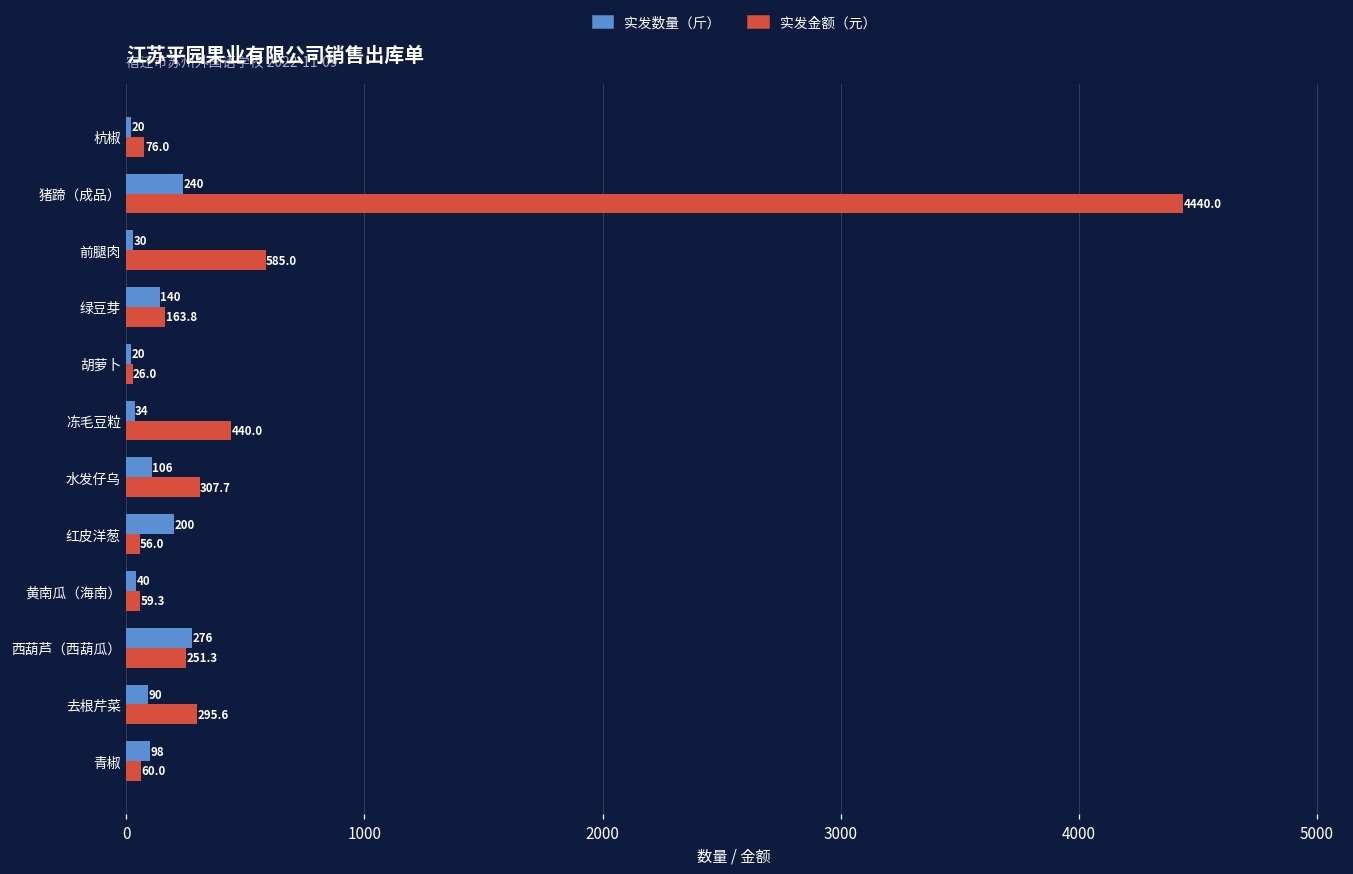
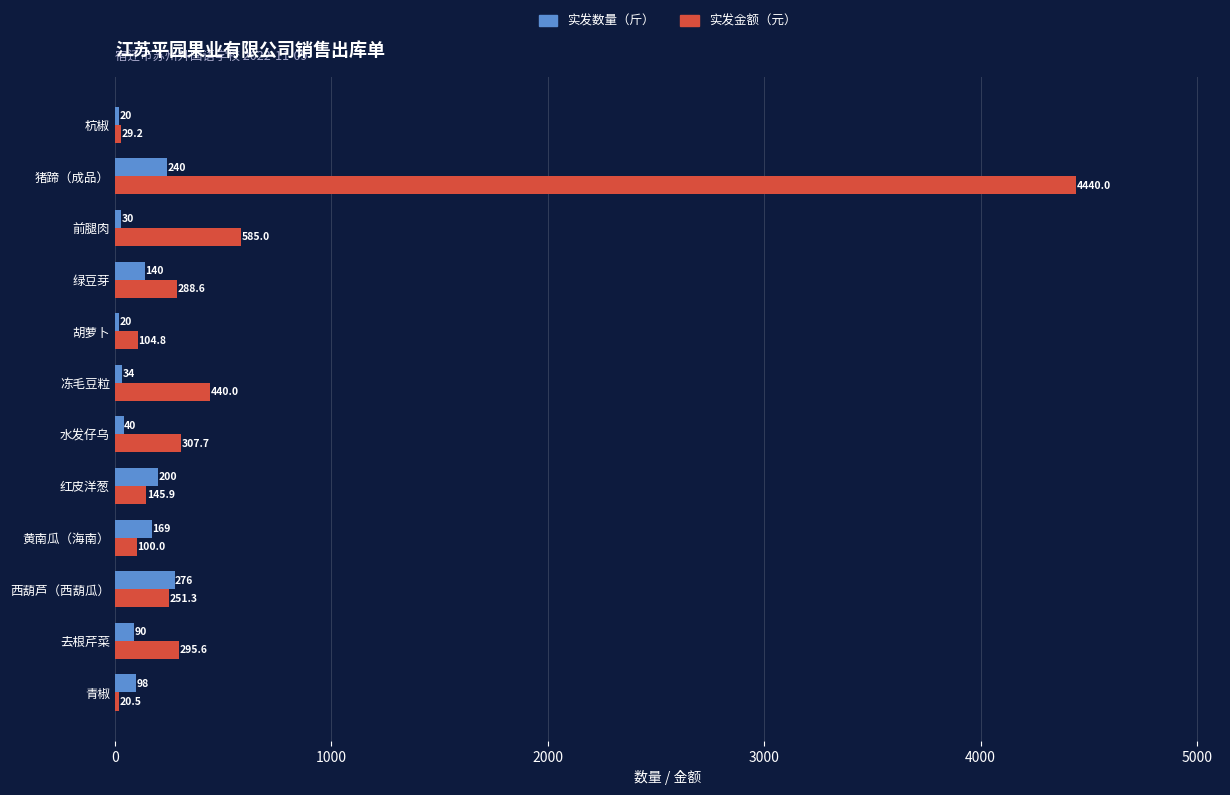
  {
    "实发数量（斤）": {
      "杭椒": 20,
      "猪蹄（成品）": 240,
      "前腿肉": 30,
      "绿豆芽": 140,
      "胡萝卜": 20,
      "冻毛豆粒": 34,
-     "水发仔乌": 106,
+     "水发仔乌": 40,
      "红皮洋葱": 200,
-     "黄南瓜（海南）": 40,
+     "黄南瓜（海南）": 169,
      "西葫芦（西葫瓜）": 276,
      "去根芹菜": 90,
      "青椒": 98
    },
    "实发金额（元）": {
-     "杭椒": 76.0,
+     "杭椒": 29.2,
      "猪蹄（成品）": 4440.0,
      "前腿肉": 585.0,
-     "绿豆芽": 163.8,
-     "胡萝卜": 26.0,
+     "绿豆芽": 288.6,
+     "胡萝卜": 104.8,
      "冻毛豆粒": 440.0,
      "水发仔乌": 307.7,
-     "红皮洋葱": 56.0,
-     "黄南瓜（海南）": 59.3,
+     "红皮洋葱": 145.9,
+     "黄南瓜（海南）": 100.0,
      "西葫芦（西葫瓜）": 251.3,
      "去根芹菜": 295.6,
-     "青椒": 60.0
+     "青椒": 20.5
    }
  }
